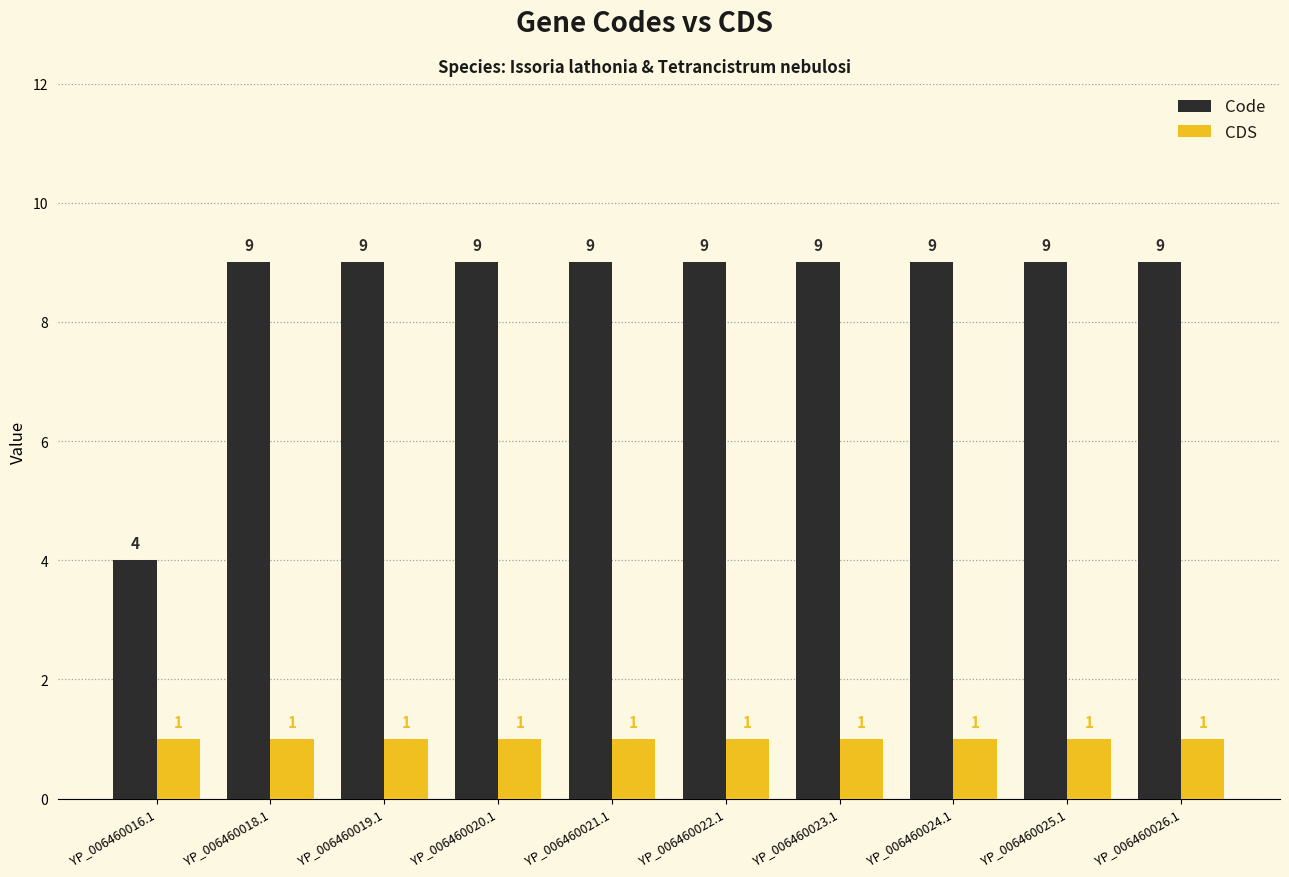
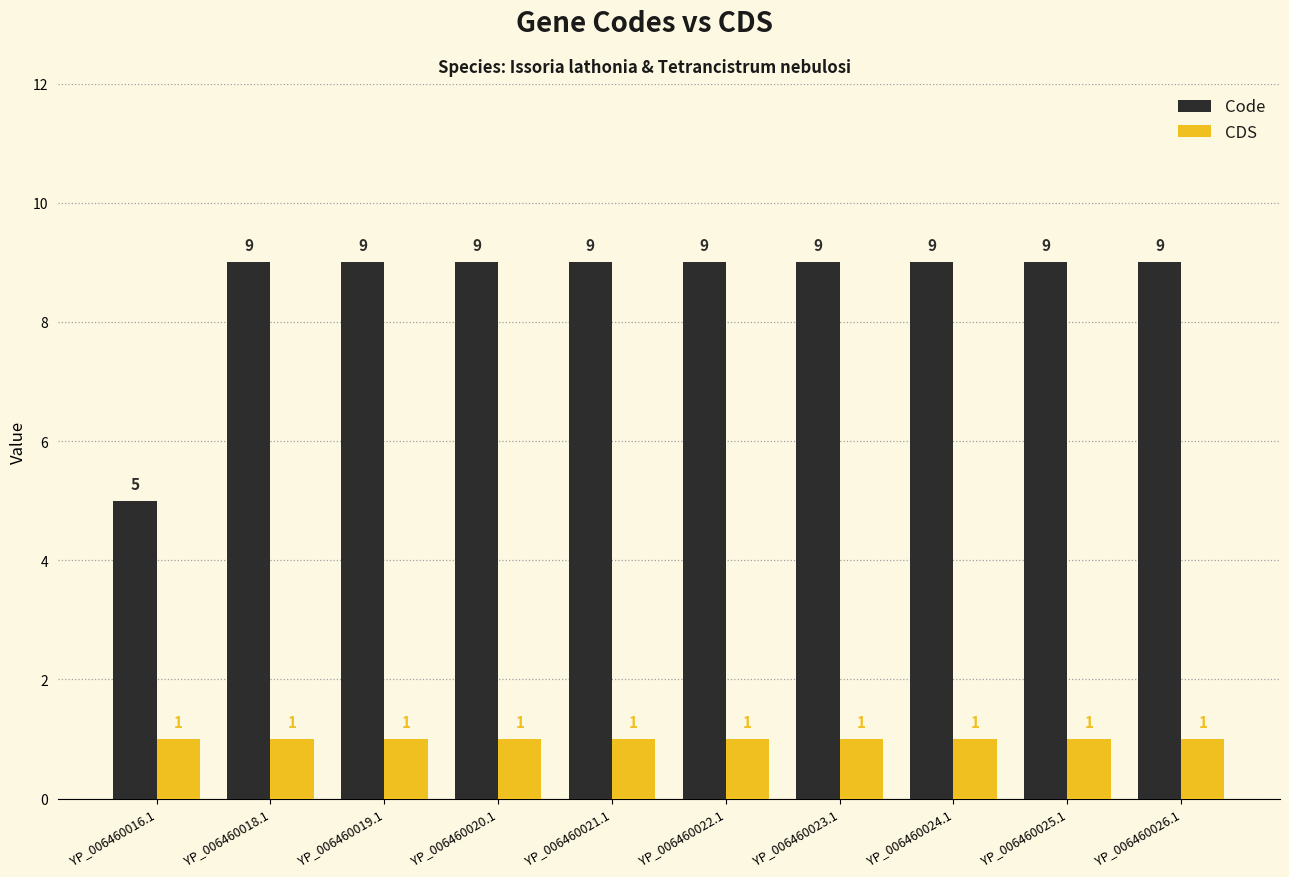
  {
    "Code": {
-     "YP_006460016.1": 4,
+     "YP_006460016.1": 5,
      "YP_006460018.1": 9,
      "YP_006460019.1": 9,
      "YP_006460020.1": 9,
      "YP_006460021.1": 9,
      "YP_006460022.1": 9,
      "YP_006460023.1": 9,
      "YP_006460024.1": 9,
      "YP_006460025.1": 9,
      "YP_006460026.1": 9
    },
    "CDS": {
      "YP_006460016.1": 1,
      "YP_006460018.1": 1,
      "YP_006460019.1": 1,
      "YP_006460020.1": 1,
      "YP_006460021.1": 1,
      "YP_006460022.1": 1,
      "YP_006460023.1": 1,
      "YP_006460024.1": 1,
      "YP_006460025.1": 1,
      "YP_006460026.1": 1
    }
  }
